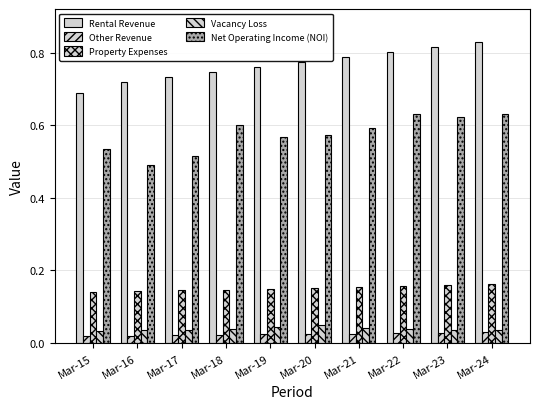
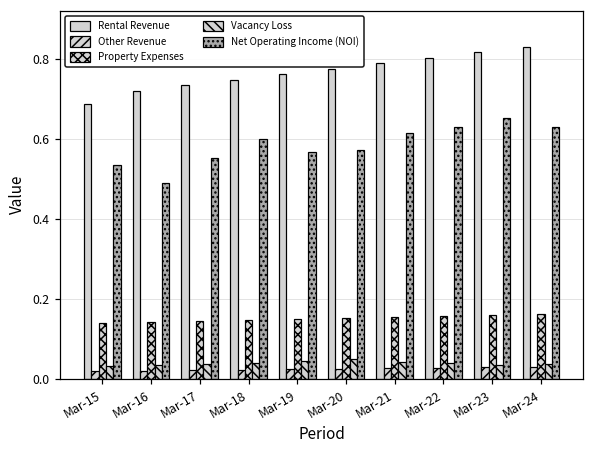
  {
    "Net Operating Income (NOI)": {
      "Mar-15": 0.53,
      "Mar-16": 0.49,
-     "Mar-17": 0.51,
+     "Mar-17": 0.55,
      "Mar-18": 0.60,
      "Mar-19": 0.57,
      "Mar-20": 0.57,
-     "Mar-21": 0.59,
+     "Mar-21": 0.61,
      "Mar-22": 0.63,
-     "Mar-23": 0.62,
+     "Mar-23": 0.65,
      "Mar-24": 0.63
    }
  }
